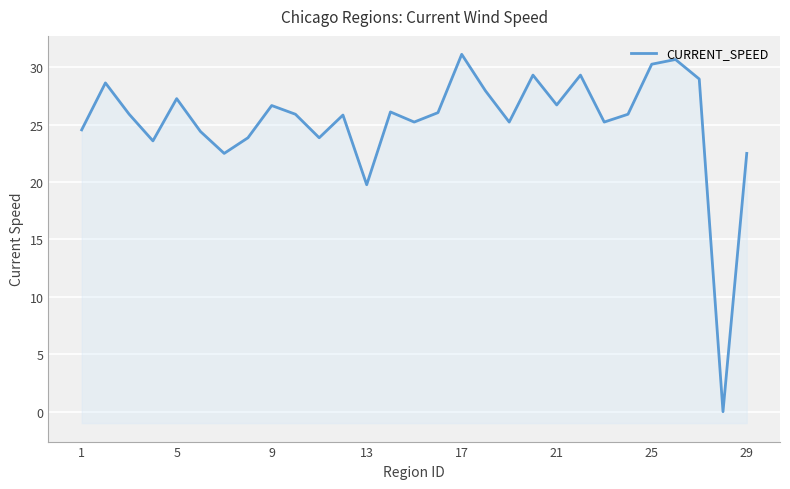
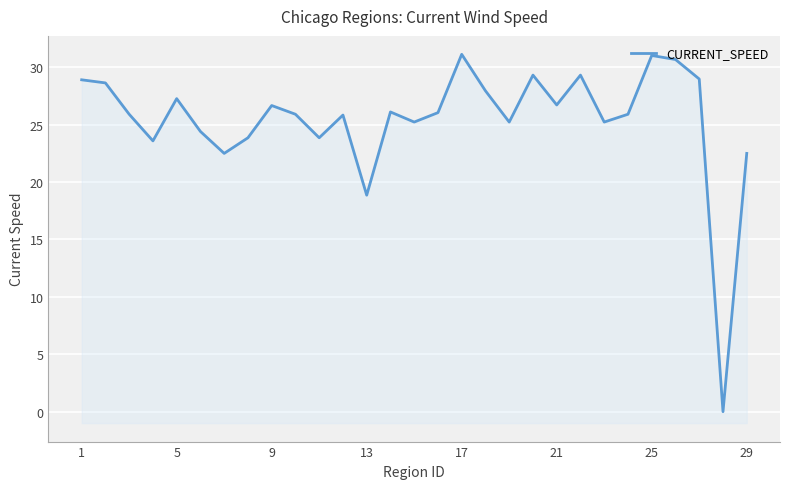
  {
-   "1": 24.6,
+   "1": 28.9,
    "5": 27.3,
    "9": 26.7,
-   "13": 19.8,
+   "13": 18.9,
    "17": 31.1,
    "21": 26.7,
-   "25": 30.3,
+   "25": 31.0,
    "29": 22.5
  }
